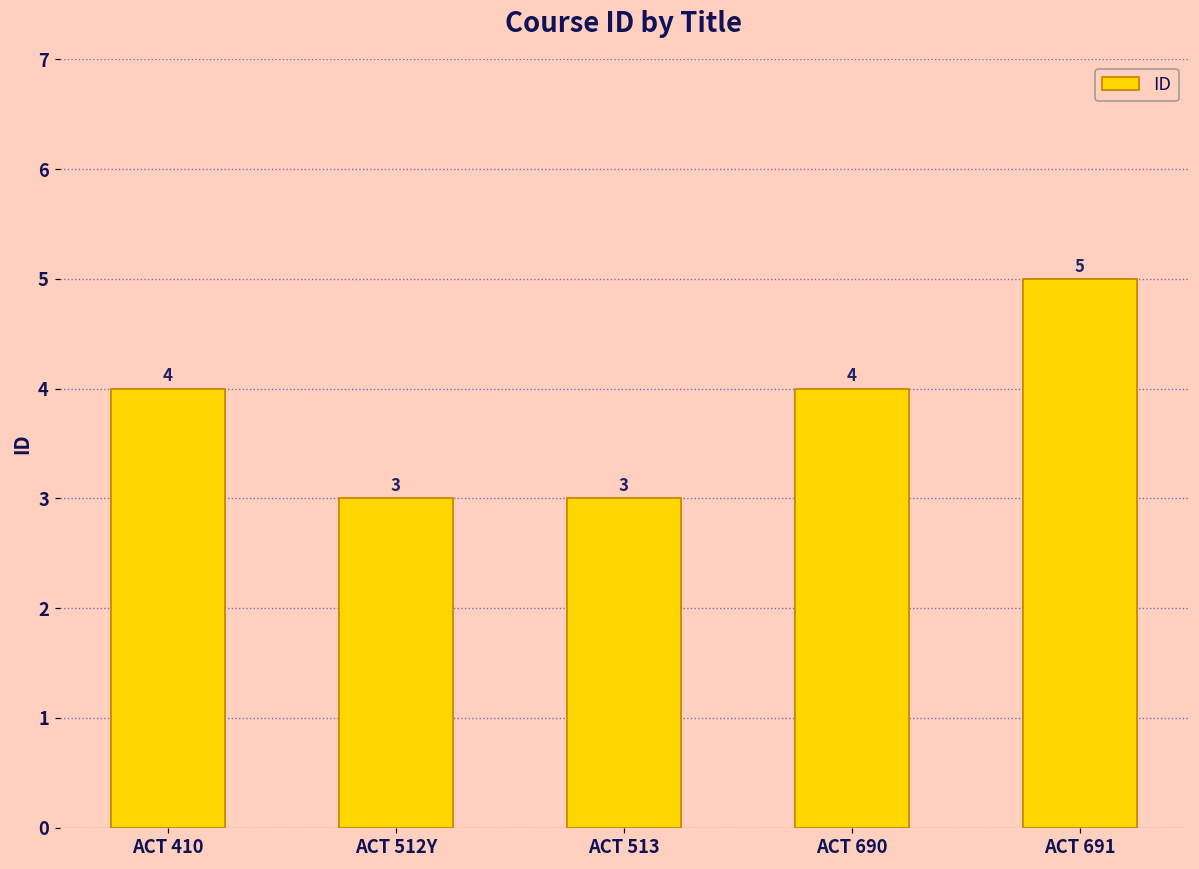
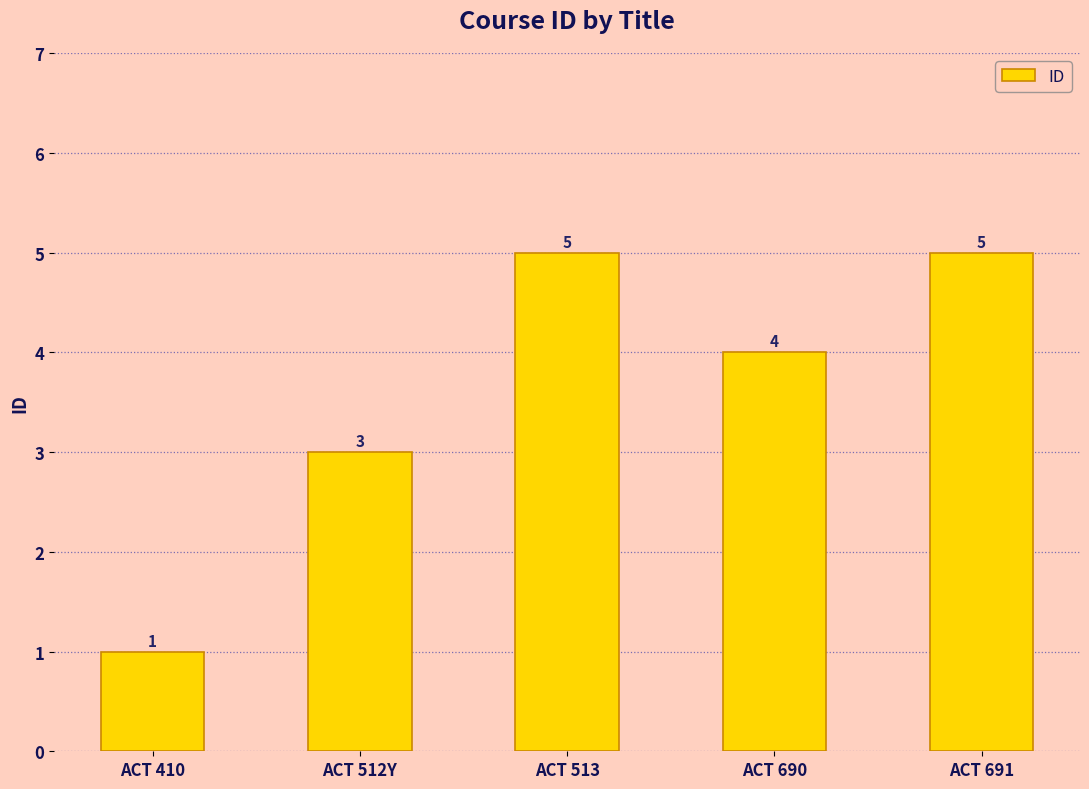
  {
-   "ACT 410": 4,
+   "ACT 410": 1,
    "ACT 512Y": 3,
-   "ACT 513": 3,
+   "ACT 513": 5,
    "ACT 690": 4,
    "ACT 691": 5
  }
